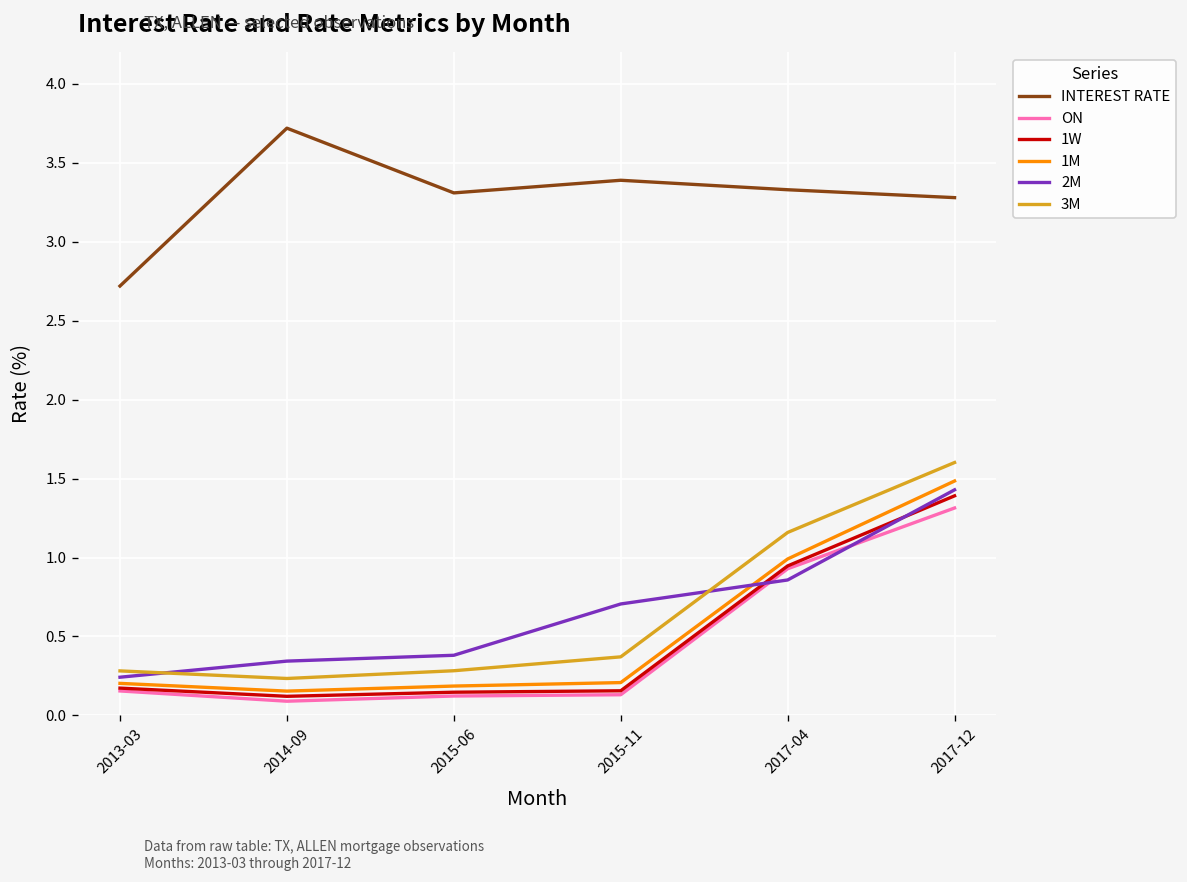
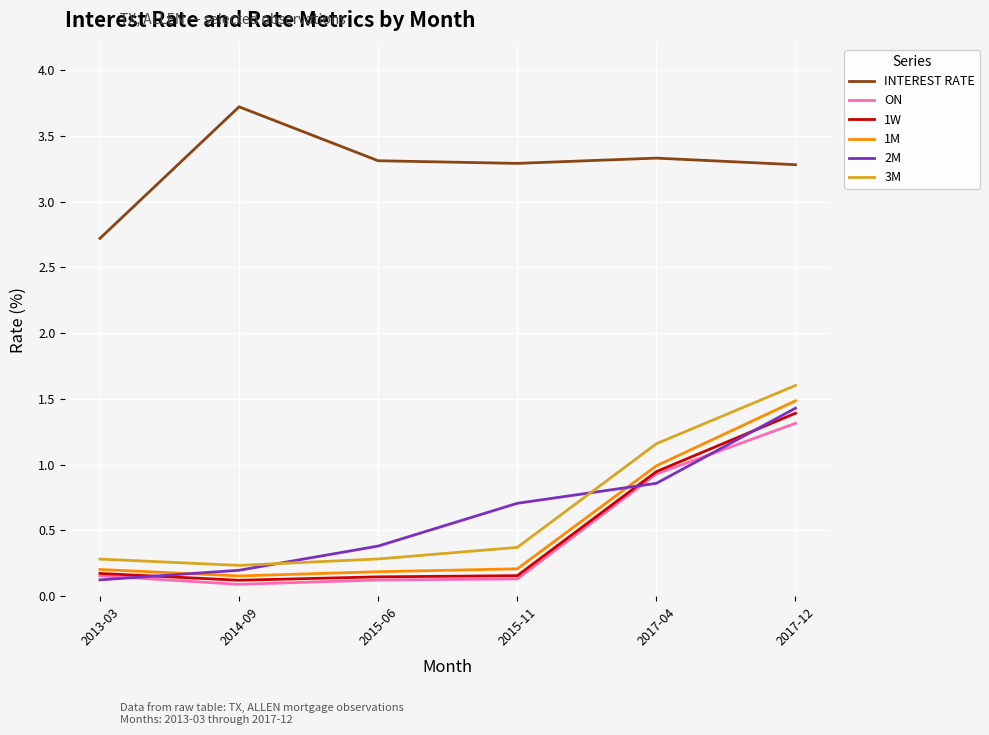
  {
    "INTEREST RATE": {
      "2013-03": 2.72,
      "2014-09": 3.72,
      "2015-06": 3.31,
-     "2015-11": 3.39,
+     "2015-11": 3.29,
      "2017-04": 3.33,
      "2017-12": 3.28
    },
    "ON": {
      "2014-09": 0.09,
      "2015-06": 0.12,
      "2015-11": 0.13,
      "2017-12": 1.31
    },
    "1W": {
      "2014-09": 0.12,
      "2015-06": 0.15,
      "2015-11": 0.16,
      "2017-12": 1.39
    },
    "2M": {
-     "2013-03": 0.24,
-     "2014-09": 0.34,
+     "2013-03": 0.12,
+     "2014-09": 0.20,
      "2015-06": 0.38,
      "2015-11": 0.71,
      "2017-04": 0.86,
      "2017-12": 1.43
    }
  }
